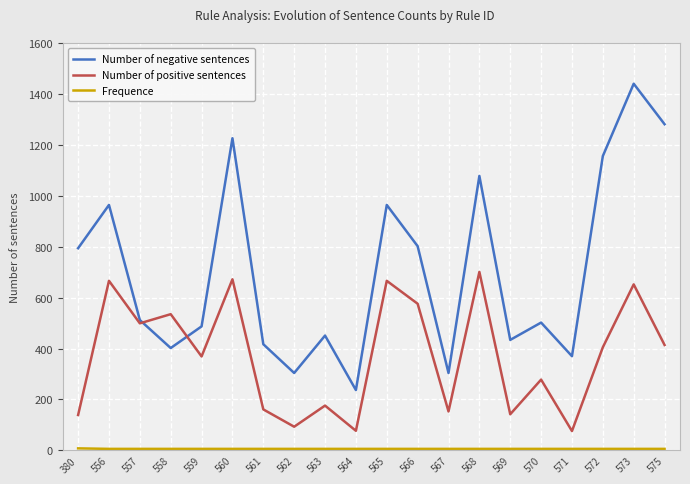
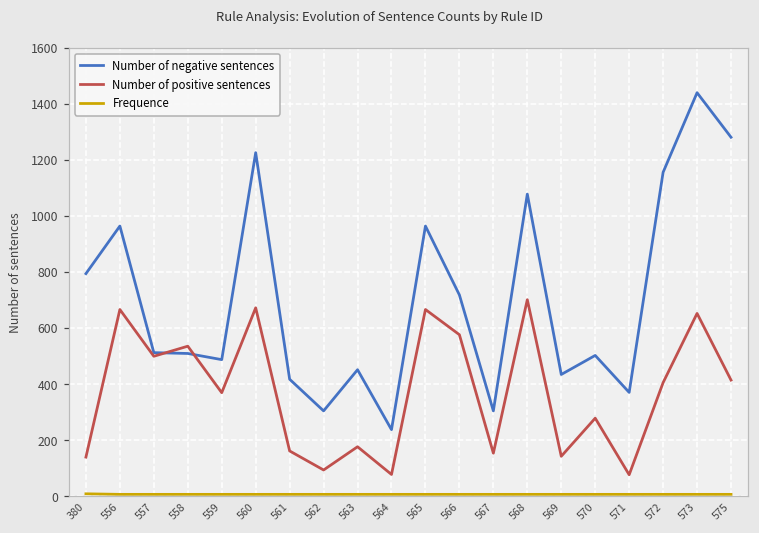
  {
    "Number of negative sentences": {
      "380": 790,
      "556": 960,
      "557": 510,
-     "558": 400,
+     "558": 510,
      "559": 490,
      "560": 1230,
      "561": 420,
      "562": 300,
      "563": 450,
      "564": 240,
      "565": 960,
-     "566": 800,
+     "566": 720,
      "567": 300,
      "568": 1080,
      "569": 430,
      "570": 500,
      "571": 370,
      "572": 1160,
      "573": 1440,
      "575": 1280
    },
    "Number of positive sentences": {
      "380": 140,
      "556": 670,
      "557": 500,
      "558": 540,
      "559": 370,
      "560": 670,
      "561": 160,
      "562": 90,
      "563": 180,
      "564": 80,
      "565": 670,
      "566": 580,
      "567": 150,
      "568": 700,
      "569": 140,
      "570": 280,
      "571": 80,
      "572": 410,
      "573": 650,
      "575": 410
    },
    "Frequence": {
      "380": 10,
      "556": 10,
      "557": 10,
      "558": 10,
      "559": 10,
      "560": 10,
      "561": 10,
      "562": 10,
      "563": 10,
      "564": 10,
      "565": 10,
      "566": 10,
      "567": 10,
      "568": 10,
      "569": 10,
      "570": 10,
      "571": 10,
      "572": 10,
      "573": 10,
      "575": 10
    }
  }
